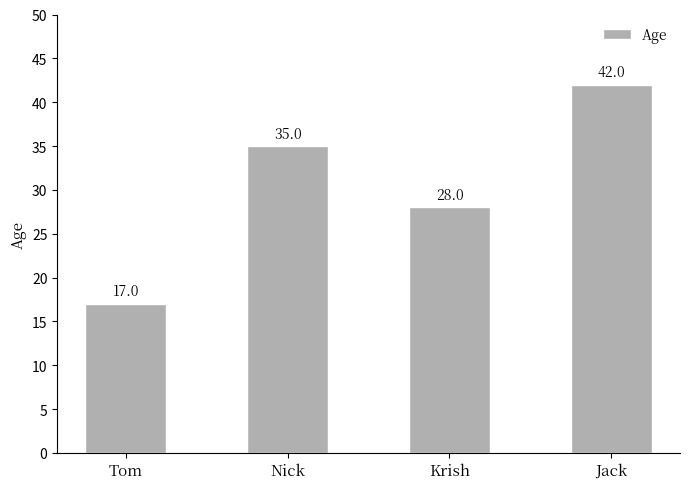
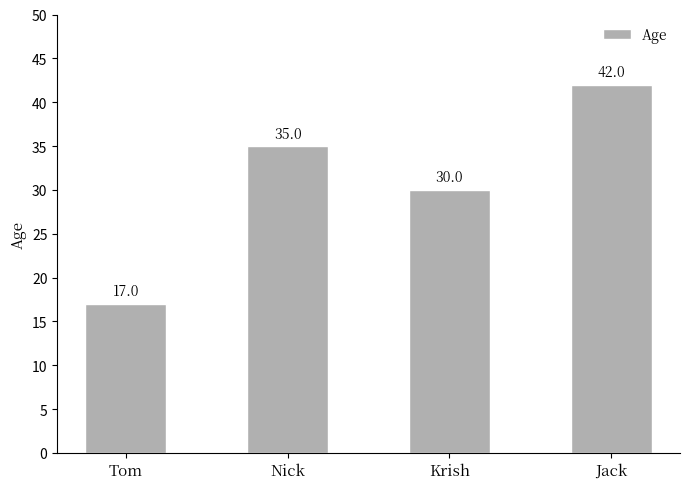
  {
    "Tom": 17.0,
    "Nick": 35.0,
-   "Krish": 28.0,
+   "Krish": 30.0,
    "Jack": 42.0
  }
